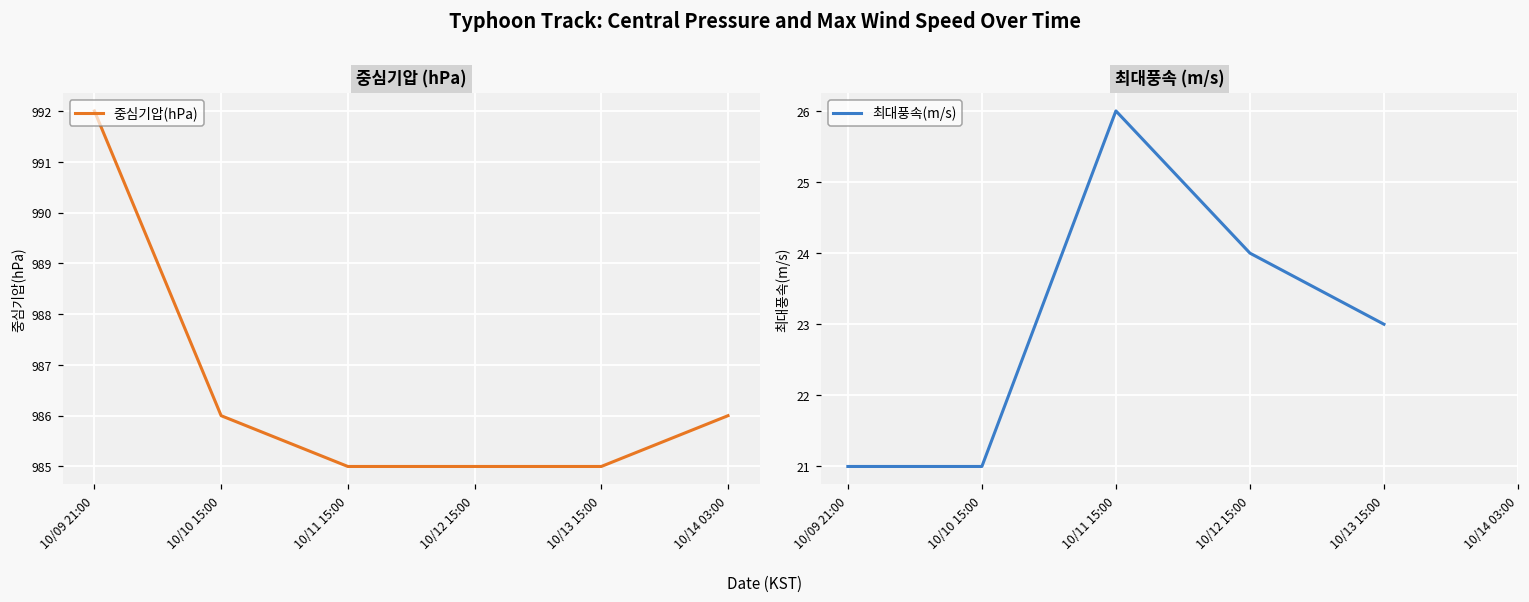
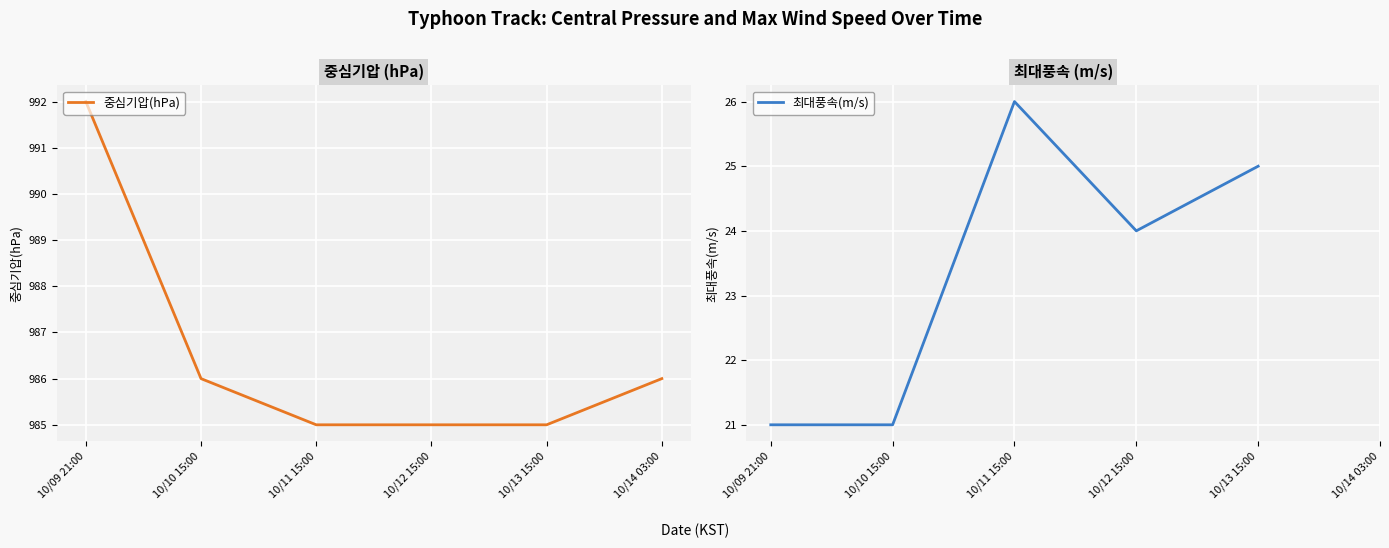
  {
    "중심기압 (hPa)": {
      "10/10 15:00": 986.0,
      "10/11 15:00": 985.0,
      "10/12 15:00": 985.0,
      "10/13 15:00": 985.0,
      "10/14 03:00": 986.0
    },
    "최대풍속 (m/s)": {
      "10/09 21:00": 21,
      "10/10 15:00": 21,
      "10/11 15:00": 26,
      "10/12 15:00": 24,
-     "10/13 15:00": 23
+     "10/13 15:00": 25
    }
  }
